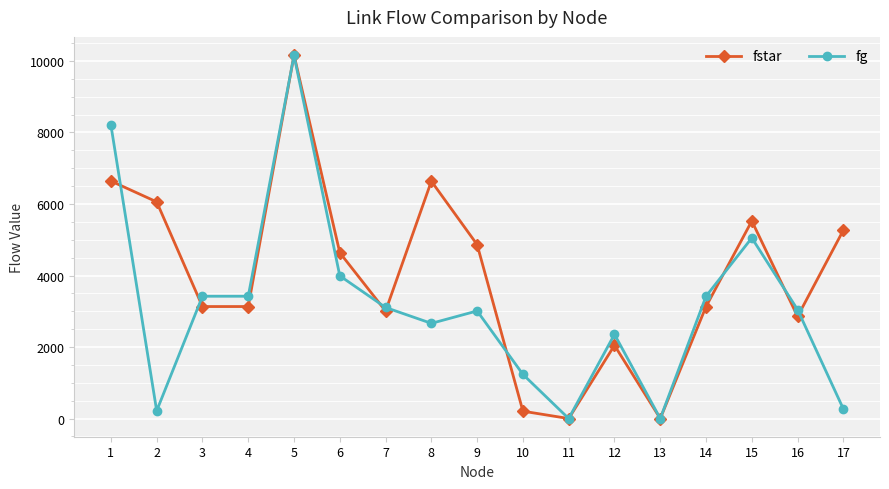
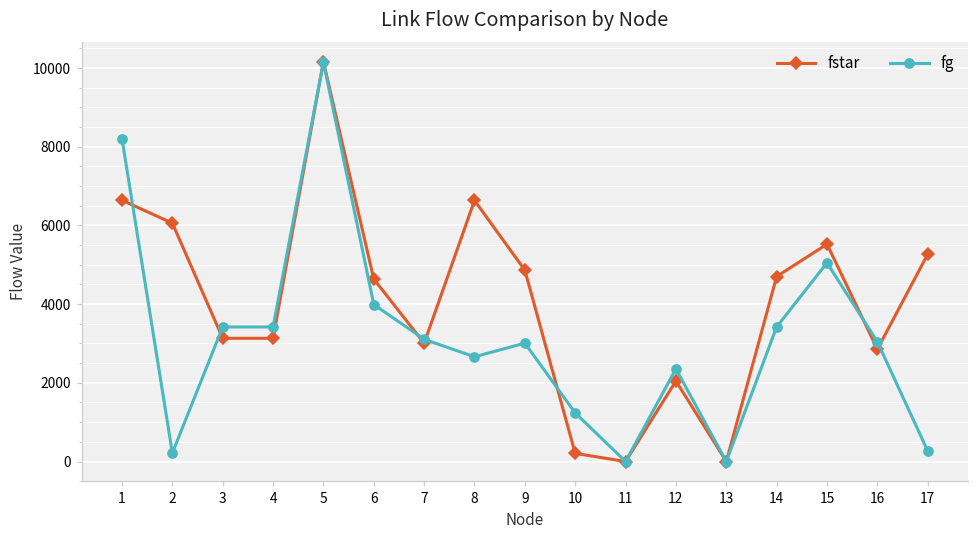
  {
    "fstar": {
      "1": 6600,
      "2": 6100,
      "3": 3100,
      "4": 3100,
      "6": 4600,
      "7": 3000,
      "8": 6600,
      "9": 4900,
      "10": 200,
      "12": 2000,
-     "14": 3100,
+     "14": 4700,
      "15": 5500,
      "16": 2900,
      "17": 5300
    },
    "fg": {
      "1": 8200,
      "2": 200,
      "3": 3400,
      "4": 3400,
      "6": 4000,
      "7": 3100,
      "8": 2700,
      "9": 3000,
      "10": 1200,
      "12": 2400,
      "14": 3400,
      "15": 5100,
      "16": 3000,
      "17": 300
    }
  }
